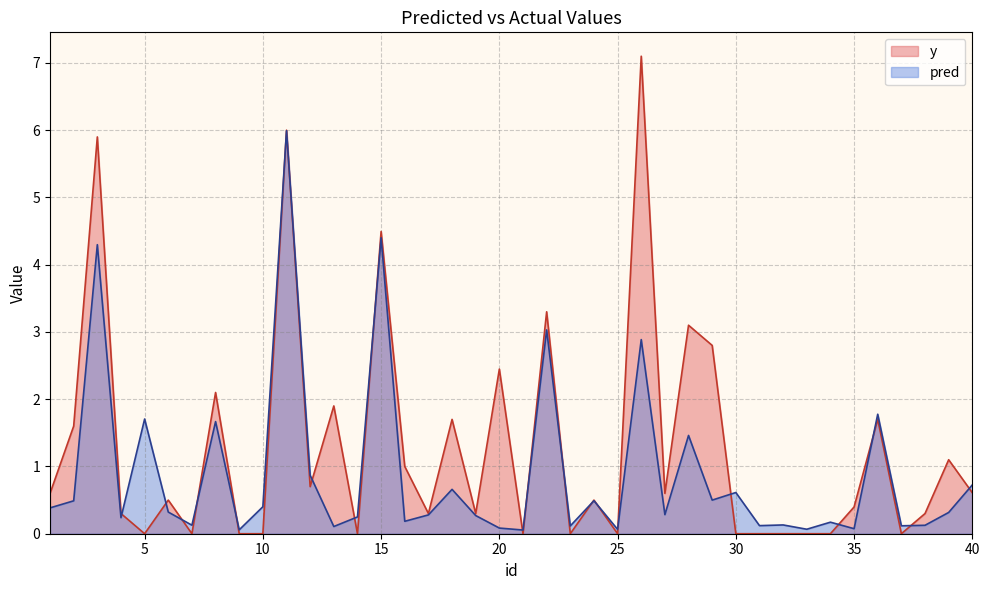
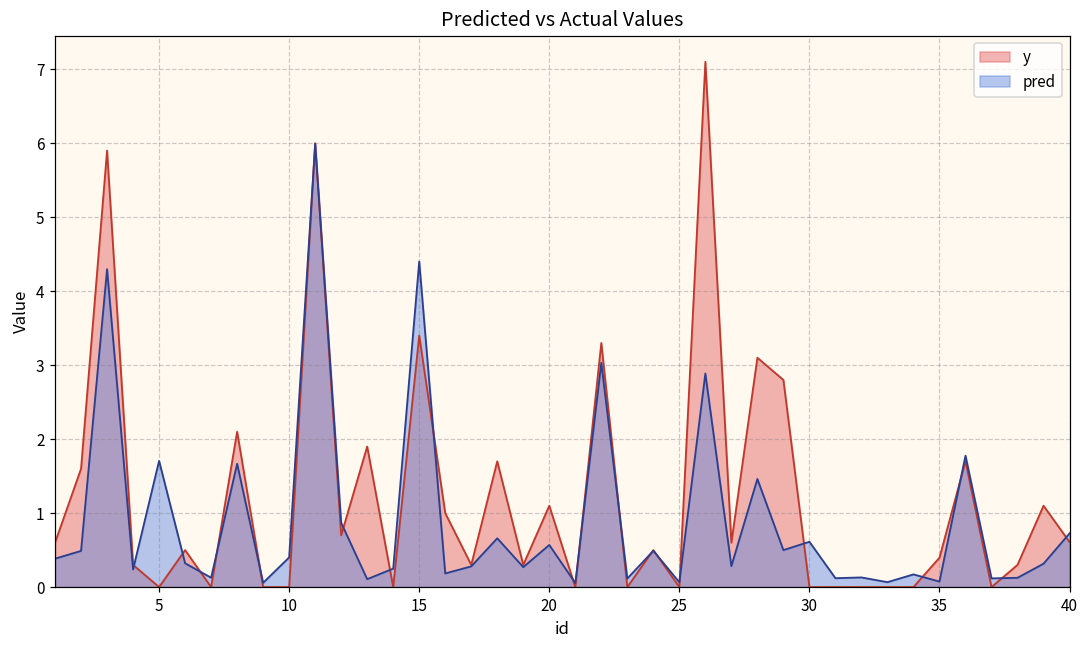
  {
    "y": {
      "5": 0.0,
      "10": 0.0,
-     "15": 4.5,
-     "20": 2.4,
+     "15": 3.4,
+     "20": 1.1,
      "25": 0.0,
      "30": 0.0,
      "35": 0.4,
      "40": 0.6
    },
    "pred": {
      "5": 1.7,
      "10": 0.4,
      "15": 4.4,
-     "20": 0.1,
+     "20": 0.6,
      "25": 0.1,
      "30": 0.6,
      "35": 0.1,
      "40": 0.7
    }
  }
